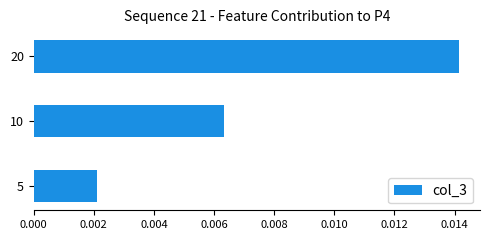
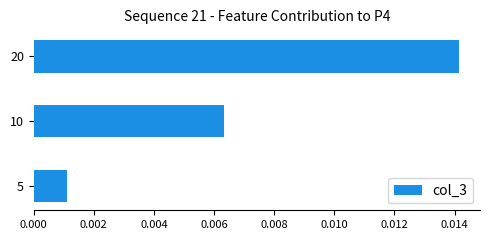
  {
    "20": 0.0141,
    "10": 0.0063,
-   "5": 0.0021
+   "5": 0.0011
  }
